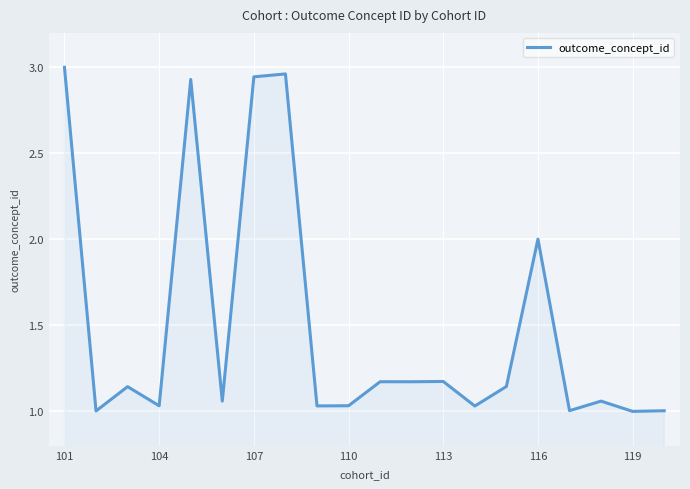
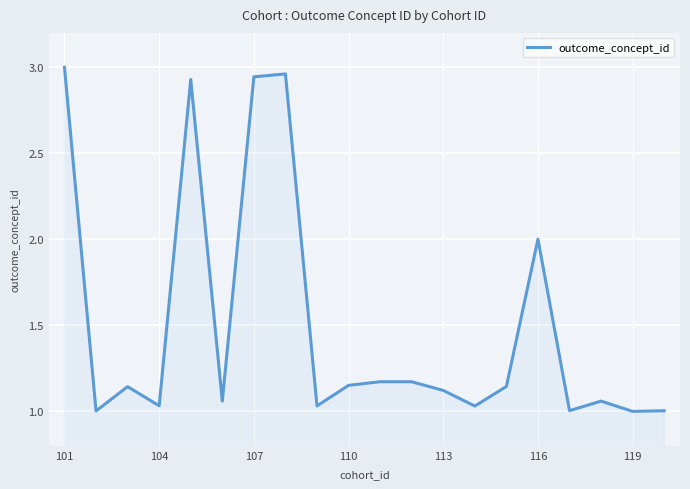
  {
    "101": 3.00,
    "104": 1.03,
    "107": 2.94,
-   "110": 1.03,
-   "113": 1.17,
+   "110": 1.15,
+   "113": 1.12,
    "116": 2.00,
    "119": 1.00
  }
